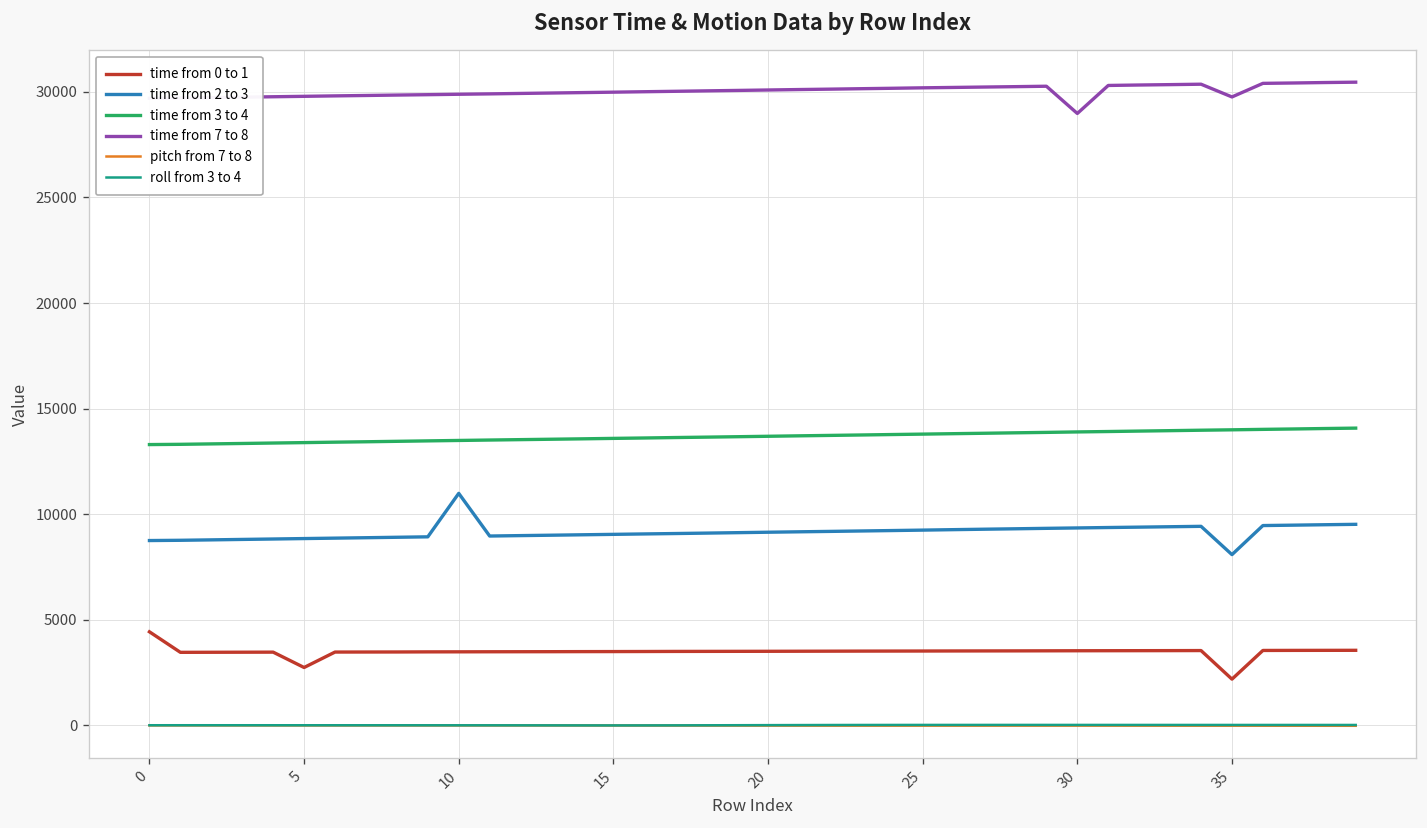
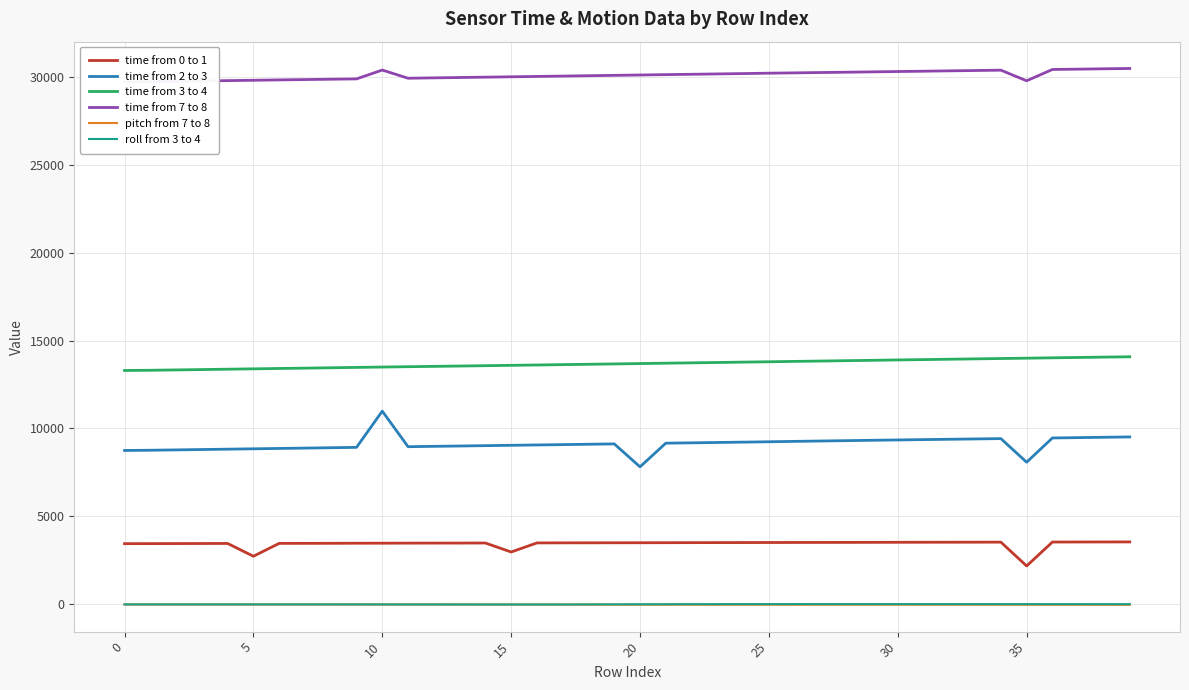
  {
    "time from 0 to 1": {
-     "0": 4400,
+     "0": 3500,
      "5": 2700,
      "10": 3500,
-     "15": 3500,
+     "15": 3000,
      "20": 3500,
      "25": 3500,
      "30": 3500,
      "35": 2200
    },
    "time from 2 to 3": {
      "0": 8800,
      "5": 8800,
      "10": 11000,
      "15": 9000,
-     "20": 9100,
+     "20": 7800,
      "25": 9200,
      "30": 9300,
      "35": 8100
    },
    "time from 7 to 8": {
      "5": 29800,
-     "10": 29900,
+     "10": 30400,
      "15": 30000,
      "20": 30100,
      "25": 30200,
-     "30": 29000,
+     "30": 30300,
      "35": 29800
    }
  }
